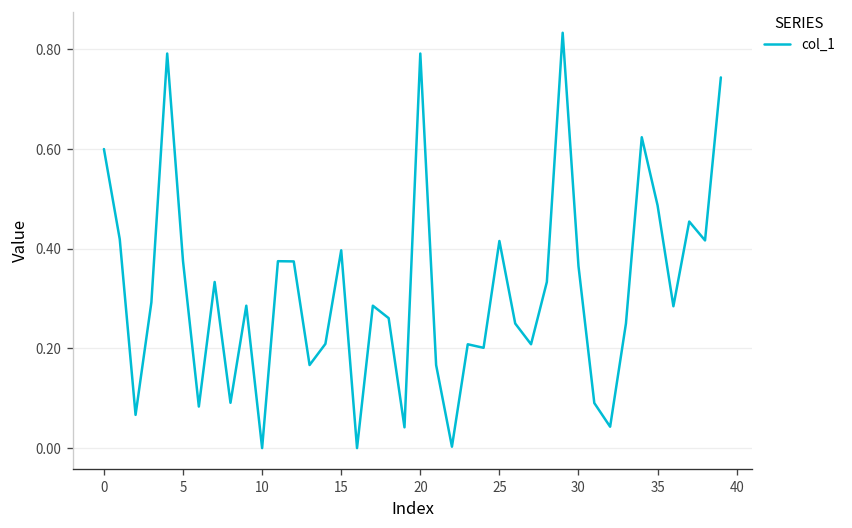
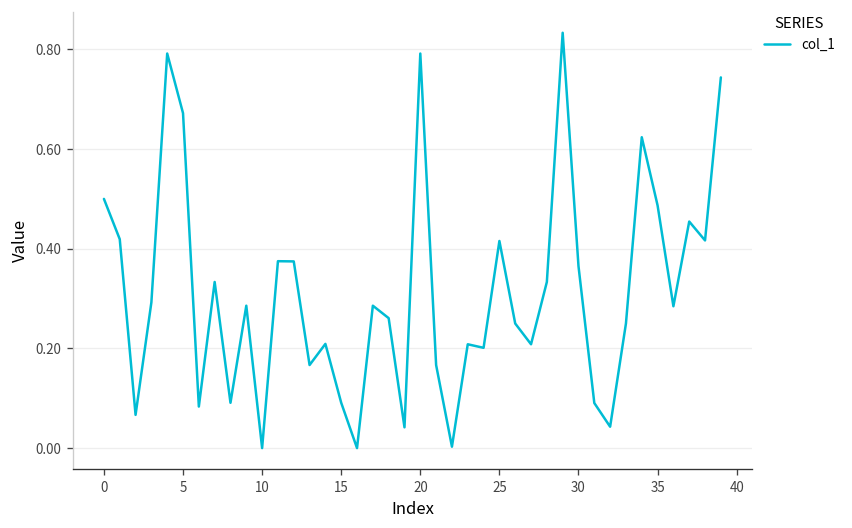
  {
-   "0": 0.6,
-   "5": 0.38,
+   "0": 0.5,
+   "5": 0.67,
    "10": 0.00,
-   "15": 0.40,
+   "15": 0.09,
    "20": 0.79,
    "25": 0.42,
    "30": 0.37,
    "35": 0.49
  }
